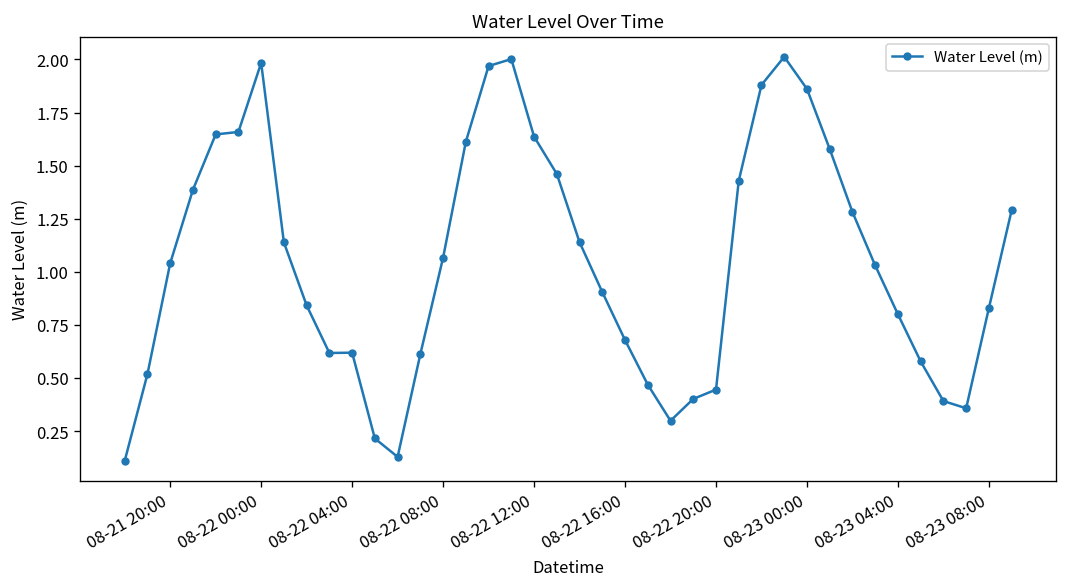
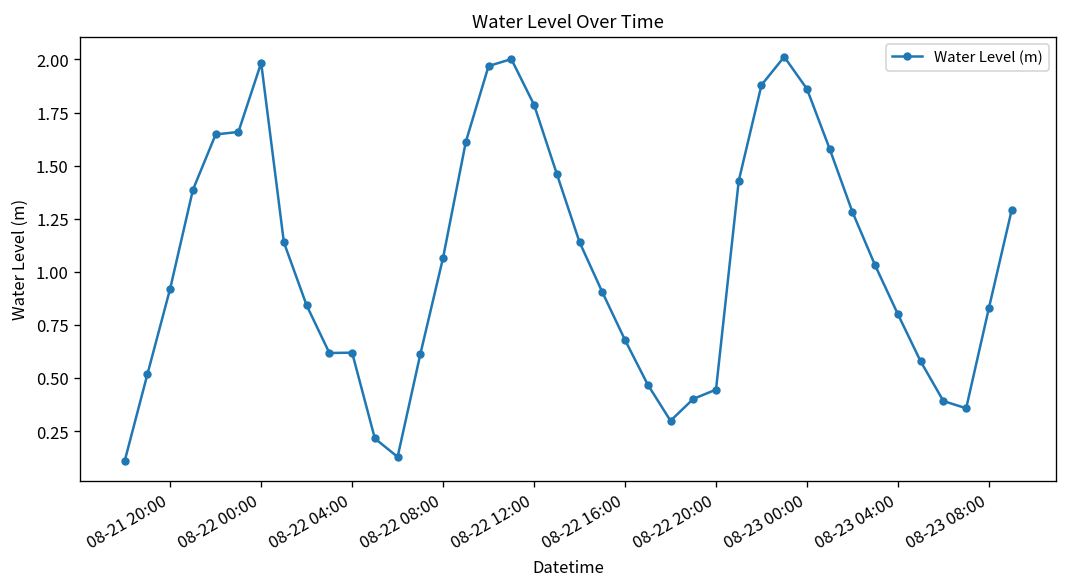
  {
-   "08-21 20:00": 1.04,
+   "08-21 20:00": 0.92,
    "08-22 00:00": 1.98,
    "08-22 04:00": 0.62,
    "08-22 08:00": 1.07,
-   "08-22 12:00": 1.64,
+   "08-22 12:00": 1.79,
    "08-22 16:00": 0.68,
    "08-22 20:00": 0.45,
    "08-23 00:00": 1.86,
    "08-23 04:00": 0.80,
    "08-23 08:00": 0.83
  }
